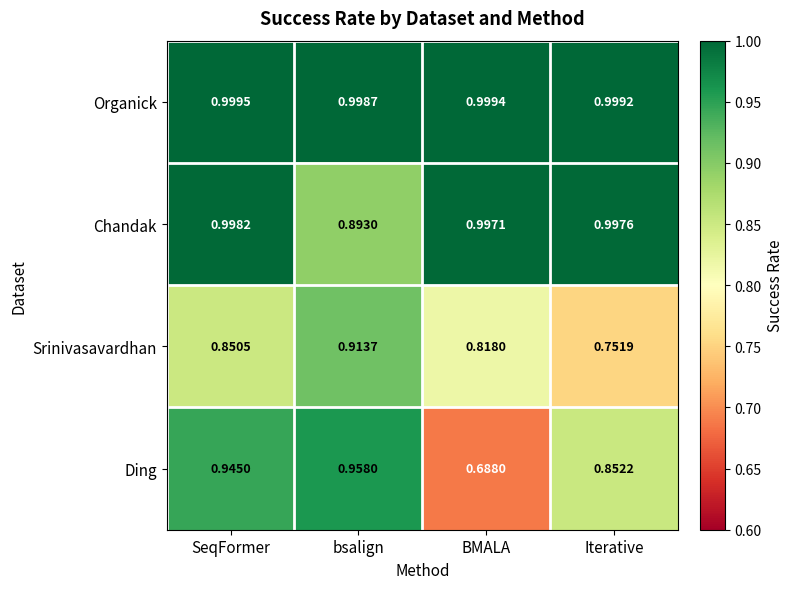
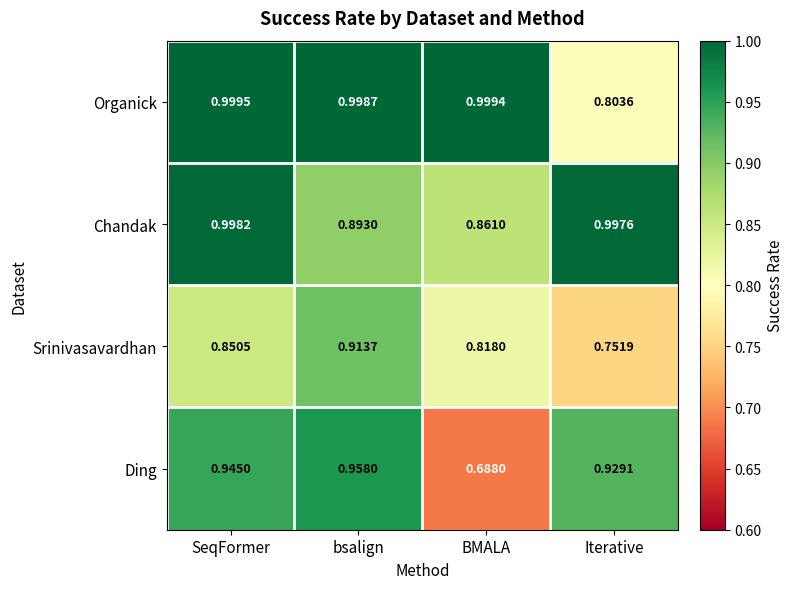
  {
    "Organick": {
      "SeqFormer": 0.9995,
      "bsalign": 0.9987,
      "BMALA": 0.9994,
-     "Iterative": 0.9992
+     "Iterative": 0.8036
    },
    "Chandak": {
      "SeqFormer": 0.9982,
      "bsalign": 0.8930,
-     "BMALA": 0.9971,
+     "BMALA": 0.8610,
      "Iterative": 0.9976
    },
    "Srinivasavardhan": {
      "SeqFormer": 0.8505,
      "bsalign": 0.9137,
      "BMALA": 0.8180,
      "Iterative": 0.7519
    },
    "Ding": {
      "SeqFormer": 0.9450,
      "bsalign": 0.9580,
      "BMALA": 0.6880,
-     "Iterative": 0.8522
+     "Iterative": 0.9291
    }
  }
